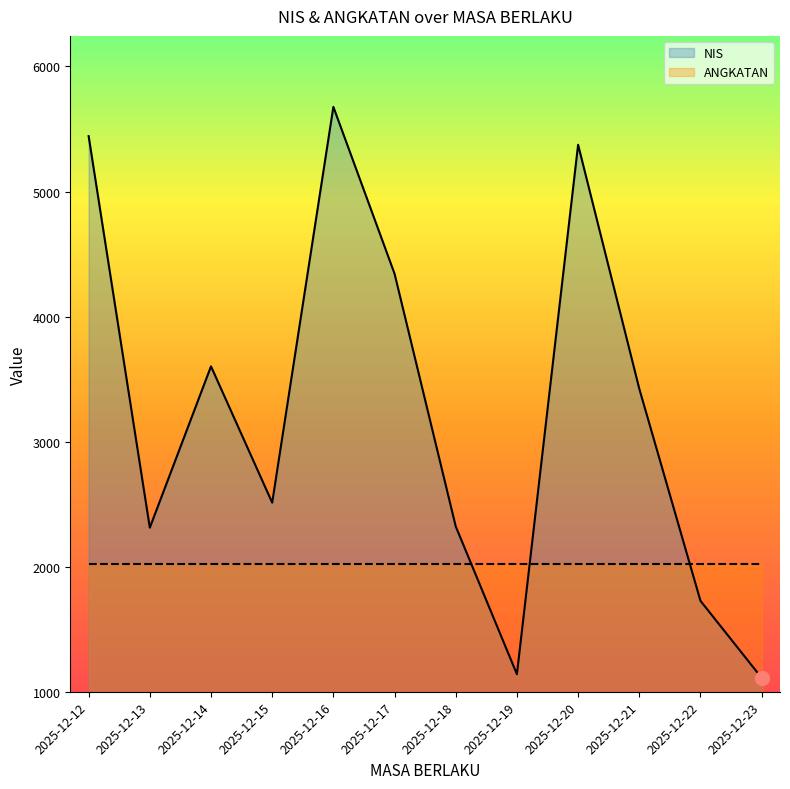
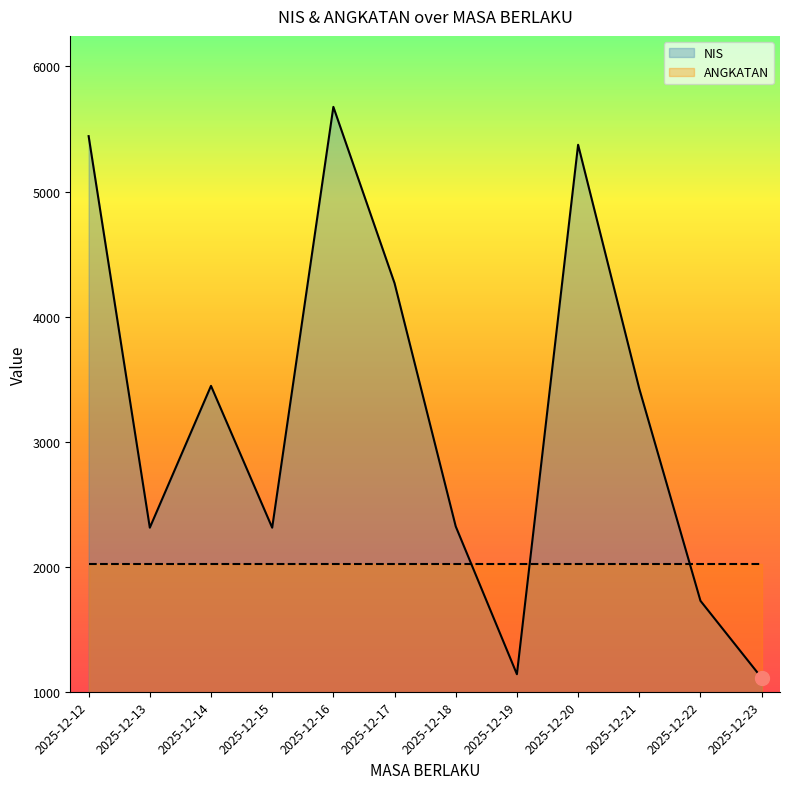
  {
    "NIS": {
      "2025-12-12": 5440,
      "2025-12-13": 2310,
-     "2025-12-14": 3600,
-     "2025-12-15": 2510,
+     "2025-12-14": 3450,
+     "2025-12-15": 2310,
      "2025-12-16": 5680,
-     "2025-12-17": 4340,
+     "2025-12-17": 4270,
      "2025-12-18": 2320,
      "2025-12-19": 1140,
      "2025-12-20": 5370,
      "2025-12-21": 3420,
      "2025-12-22": 1730
    },
    "ANGKATAN": {
      "2025-12-12": 2020,
      "2025-12-13": 2020,
      "2025-12-14": 2020,
      "2025-12-15": 2020,
      "2025-12-16": 2020,
      "2025-12-17": 2020,
      "2025-12-18": 2020,
      "2025-12-19": 2020,
      "2025-12-20": 2020,
      "2025-12-21": 2020,
      "2025-12-22": 2020,
      "2025-12-23": 2020
    }
  }
